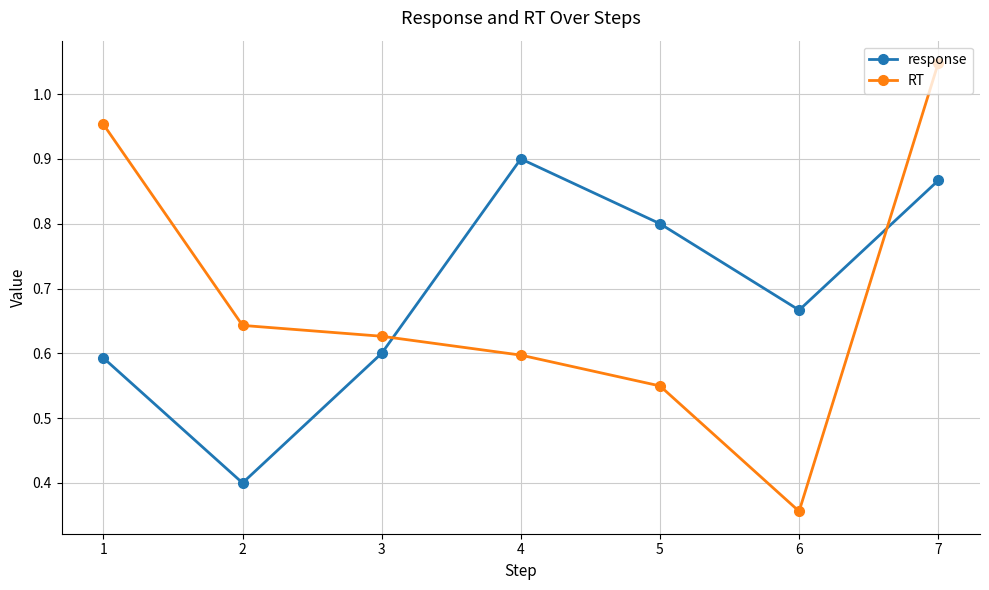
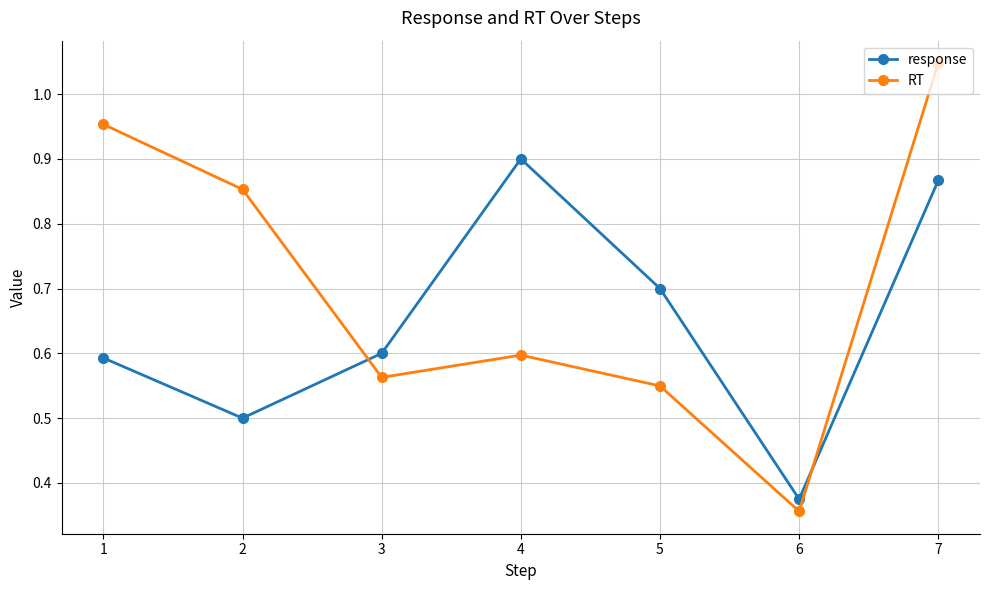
  {
    "response": {
      "1": 0.59,
-     "2": 0.4,
+     "2": 0.5,
      "3": 0.60,
      "4": 0.90,
-     "5": 0.8,
-     "6": 0.67,
+     "5": 0.7,
+     "6": 0.37,
      "7": 0.87
    },
    "RT": {
      "1": 0.95,
-     "2": 0.64,
-     "3": 0.63,
+     "2": 0.85,
+     "3": 0.56,
      "4": 0.60,
      "5": 0.55,
      "6": 0.36
    }
  }
